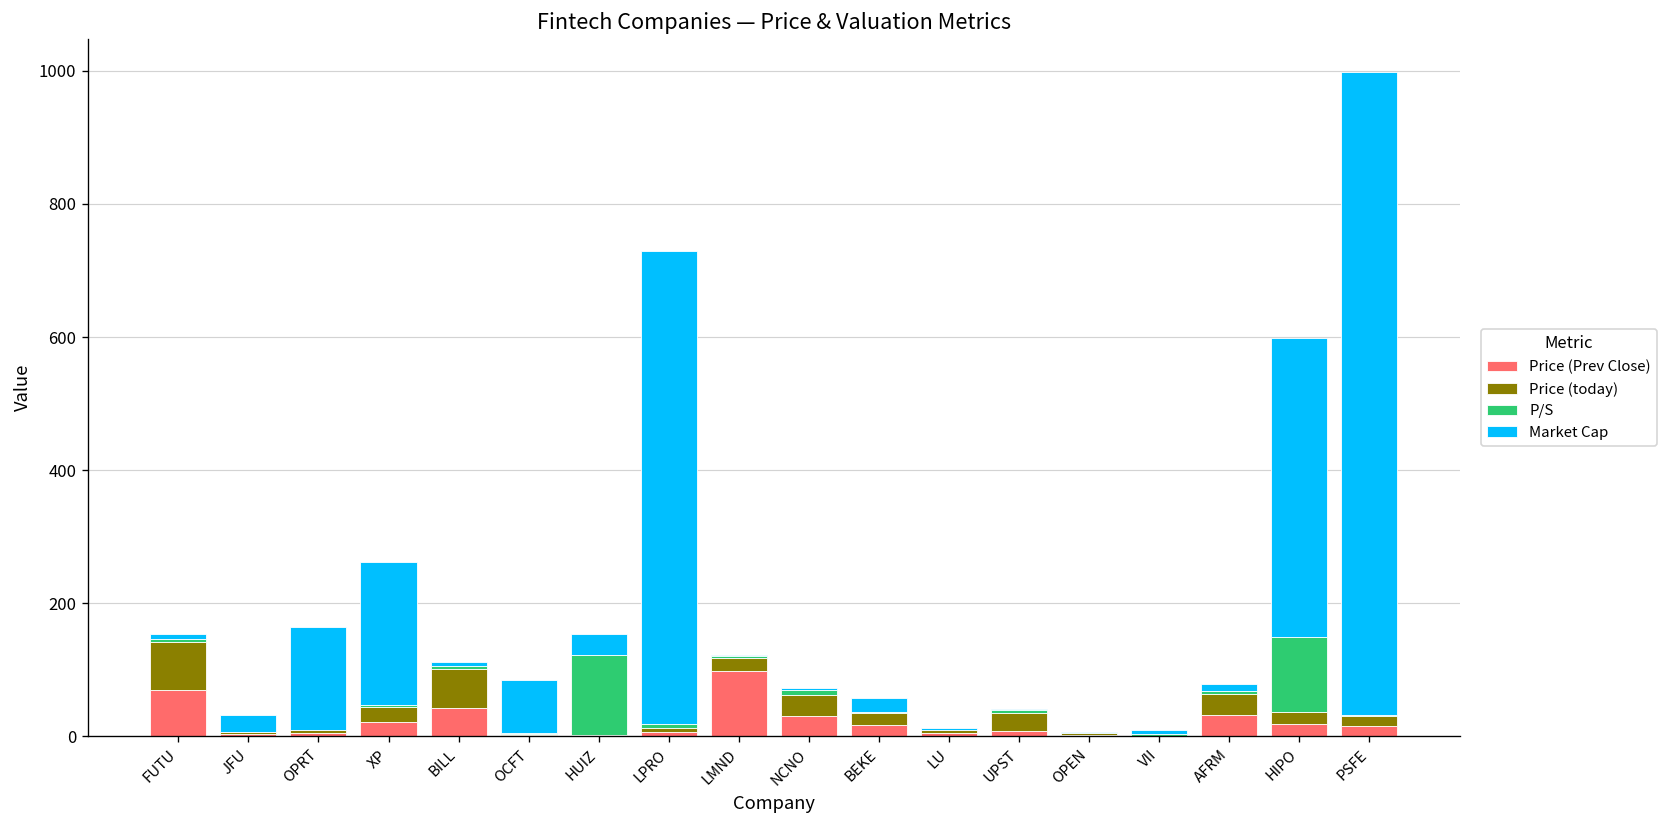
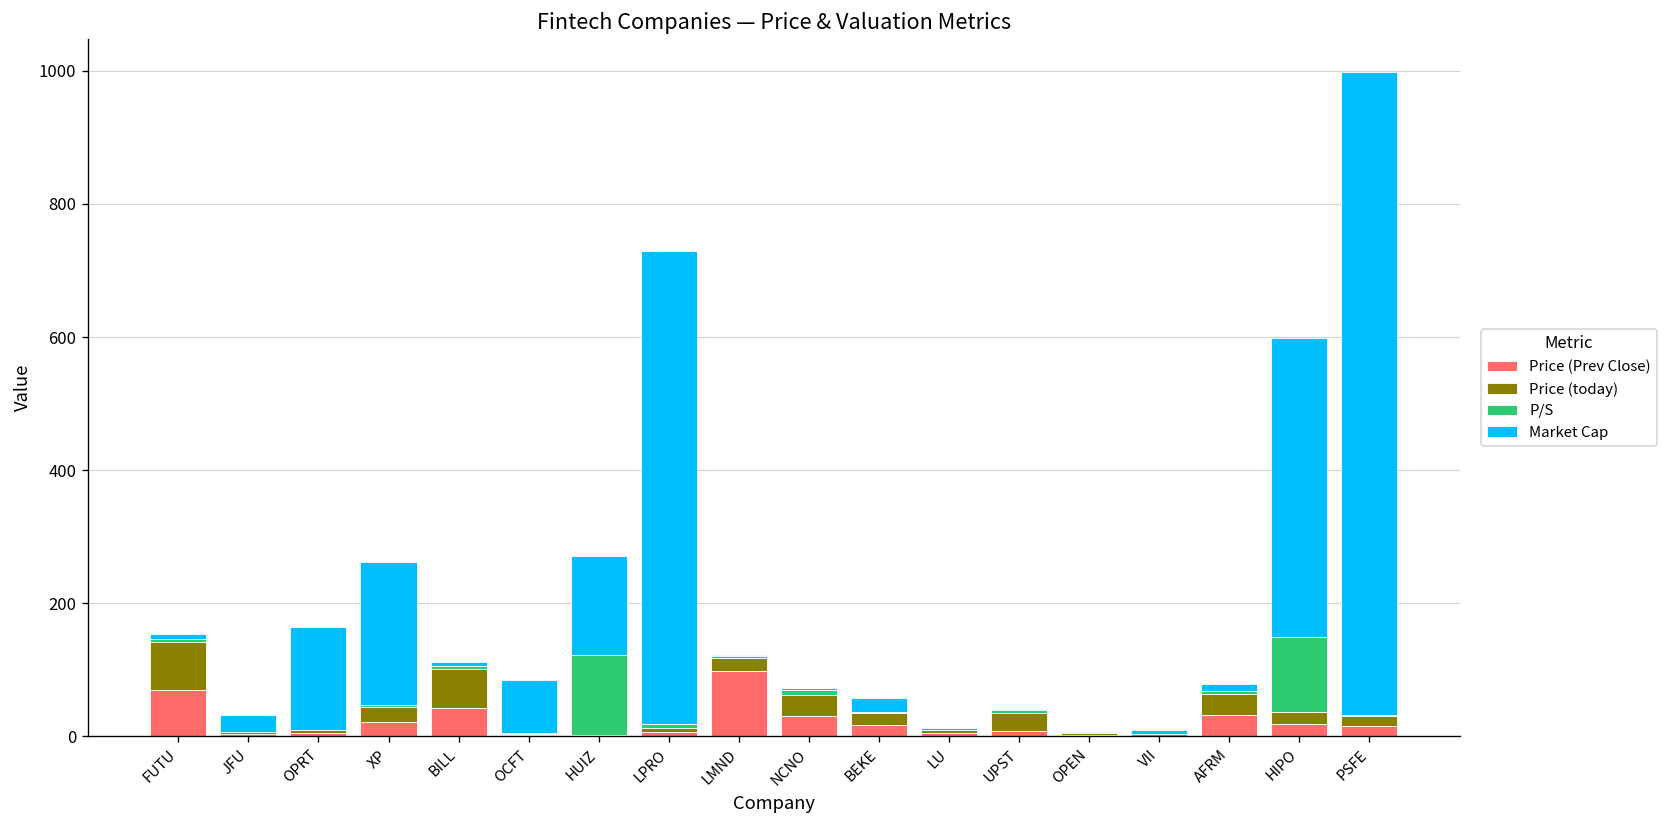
  {
    "Price (Prev Close)": {
      "FUTU": 70,
      "XP": 20,
      "BILL": 40,
      "LPRO": 10,
      "LMND": 100,
      "NCNO": 30,
      "BEKE": 20,
      "LU": 0,
      "UPST": 10,
      "AFRM": 30,
      "HIPO": 20,
      "PSFE": 20
    },
    "Price (today)": {
      "FUTU": 70,
      "XP": 20,
      "BILL": 60,
      "LPRO": 10,
      "LMND": 20,
      "NCNO": 30,
      "BEKE": 20,
      "LU": 0,
      "UPST": 30,
      "AFRM": 30,
      "HIPO": 20,
      "PSFE": 20
    },
    "P/S": {
      "FUTU": 10,
      "JFU": 0,
      "BILL": 10,
      "HUIZ": 120,
      "LPRO": 10,
      "NCNO": 10,
      "AFRM": 0,
      "HIPO": 110
    },
    "Market Cap": {
      "FUTU": 10,
      "JFU": 30,
      "OPRT": 160,
      "XP": 210,
      "BILL": 10,
      "OCFT": 80,
-     "HUIZ": 30,
+     "HUIZ": 150,
      "LPRO": 710,
      "BEKE": 20,
      "VII": 10,
      "AFRM": 10,
      "HIPO": 450,
      "PSFE": 970
    }
  }
